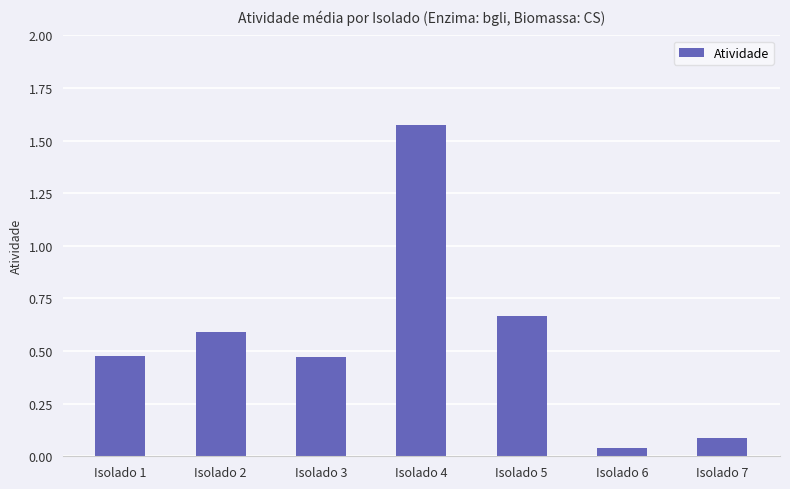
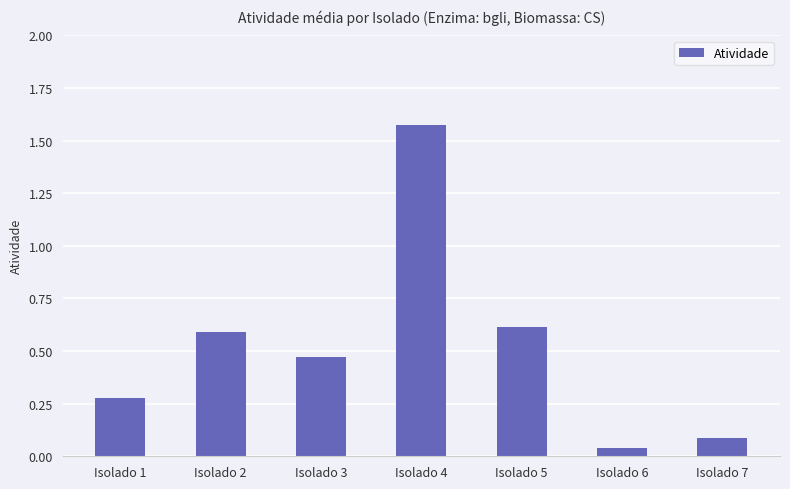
  {
-   "Isolado 1": 0.48,
+   "Isolado 1": 0.28,
    "Isolado 2": 0.59,
    "Isolado 3": 0.47,
    "Isolado 4": 1.58,
-   "Isolado 5": 0.67,
+   "Isolado 5": 0.62,
    "Isolado 6": 0.04,
    "Isolado 7": 0.09
  }
